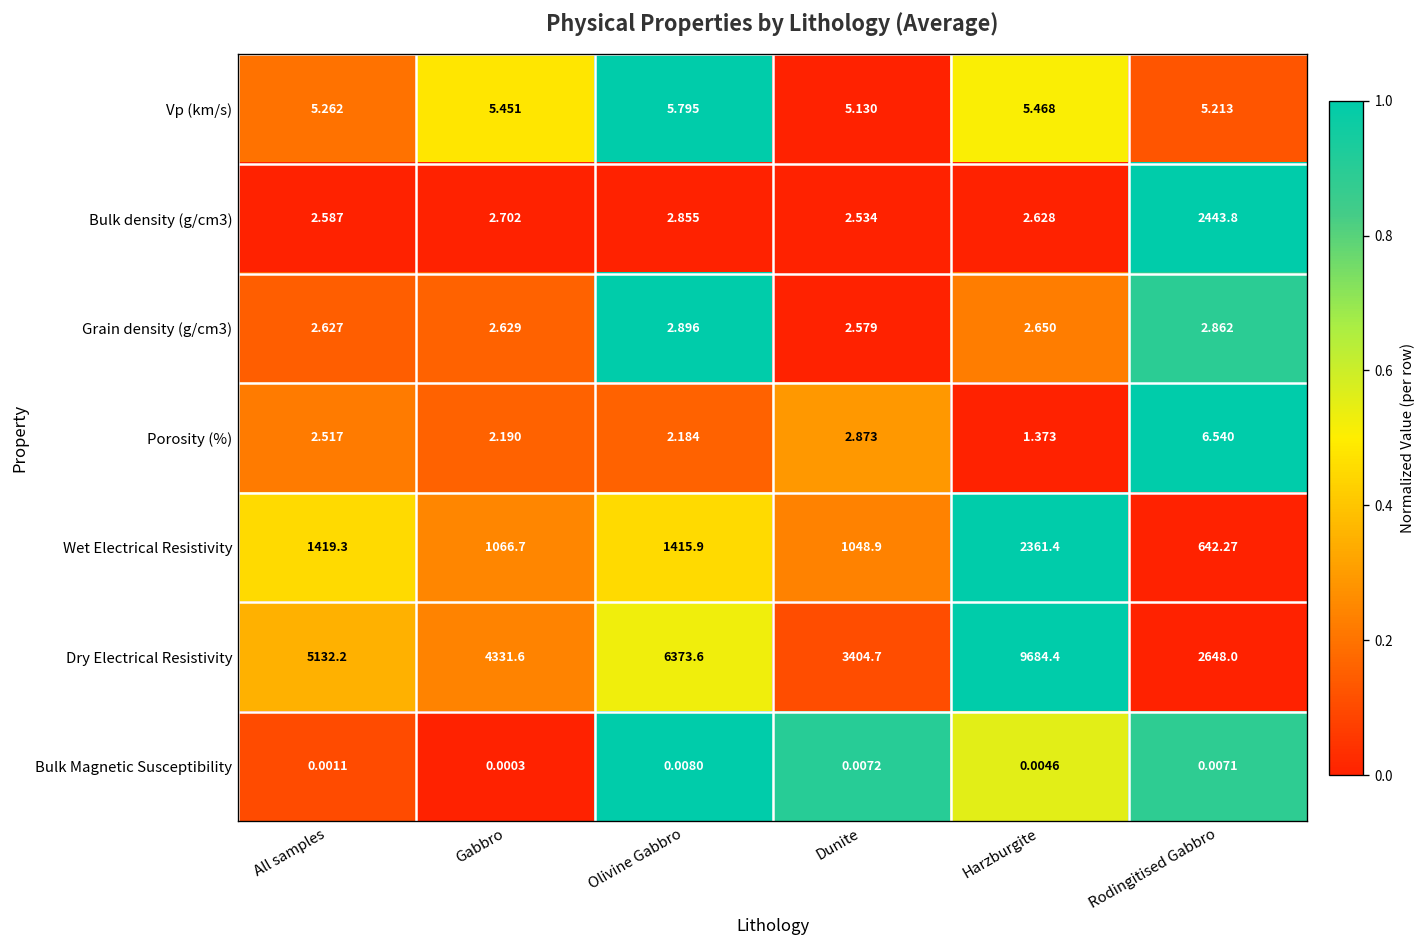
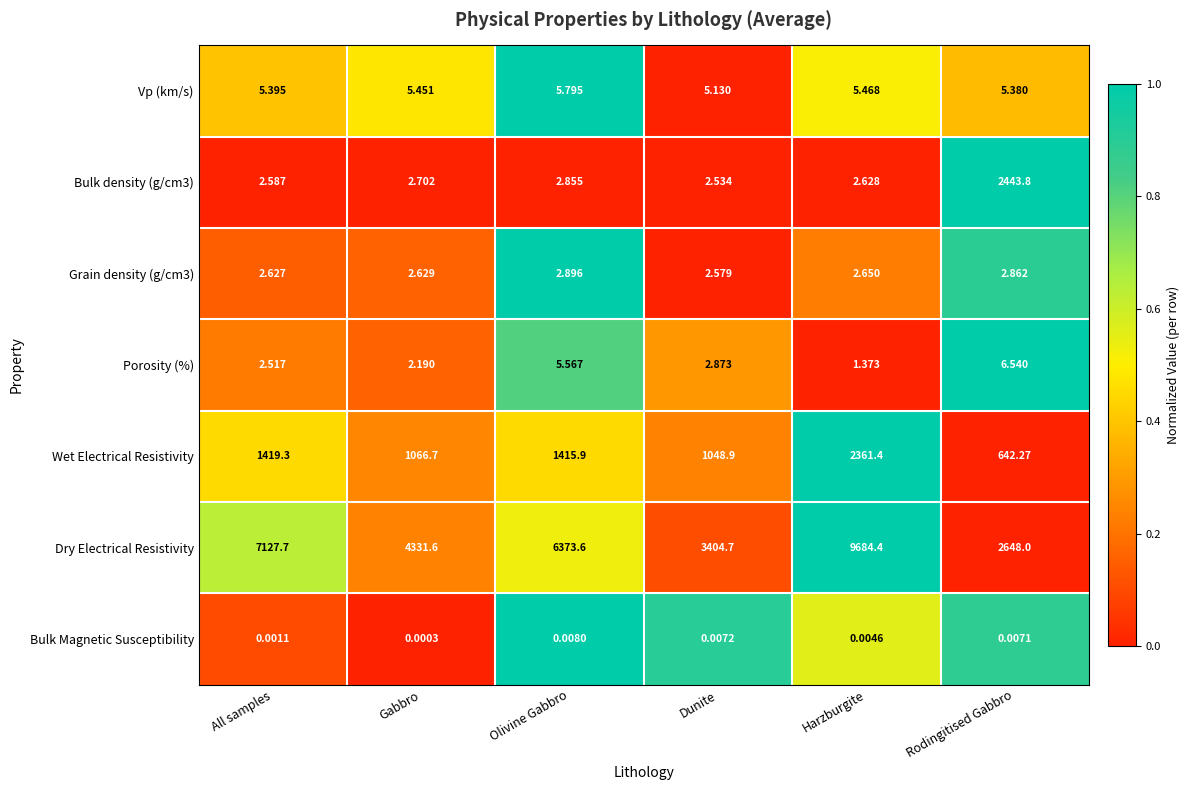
  {
    "Vp (km/s)": {
-     "All samples": 5.262,
+     "All samples": 5.395,
      "Gabbro": 5.451,
      "Olivine Gabbro": 5.795,
      "Dunite": 5.130,
      "Harzburgite": 5.468,
-     "Rodingitised Gabbro": 5.213
+     "Rodingitised Gabbro": 5.380
    },
    "Bulk density (g/cm3)": {
      "All samples": 2.587,
      "Gabbro": 2.702,
      "Olivine Gabbro": 2.855,
      "Dunite": 2.534,
      "Harzburgite": 2.628,
      "Rodingitised Gabbro": 2443.8
    },
    "Grain density (g/cm3)": {
      "All samples": 2.627,
      "Gabbro": 2.629,
      "Olivine Gabbro": 2.896,
      "Dunite": 2.579,
      "Harzburgite": 2.650,
      "Rodingitised Gabbro": 2.862
    },
    "Porosity (%)": {
      "All samples": 2.517,
      "Gabbro": 2.190,
-     "Olivine Gabbro": 2.184,
+     "Olivine Gabbro": 5.567,
      "Dunite": 2.873,
      "Harzburgite": 1.373,
      "Rodingitised Gabbro": 6.540
    },
    "Wet Electrical Resistivity": {
      "All samples": 1419.3,
      "Gabbro": 1066.7,
      "Olivine Gabbro": 1415.9,
      "Dunite": 1048.9,
      "Harzburgite": 2361.4,
      "Rodingitised Gabbro": 642.27
    },
    "Dry Electrical Resistivity": {
-     "All samples": 5132.2,
+     "All samples": 7127.7,
      "Gabbro": 4331.6,
      "Olivine Gabbro": 6373.6,
      "Dunite": 3404.7,
      "Harzburgite": 9684.4,
      "Rodingitised Gabbro": 2648.0
    },
    "Bulk Magnetic Susceptibility": {
      "All samples": 0.0011,
      "Gabbro": 0.0003,
      "Olivine Gabbro": 0.0080,
      "Dunite": 0.0072,
      "Harzburgite": 0.0046,
      "Rodingitised Gabbro": 0.0071
    }
  }
